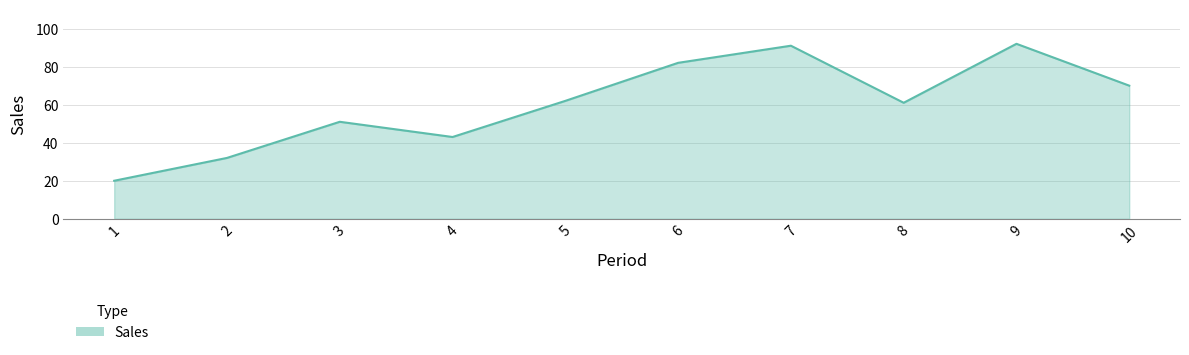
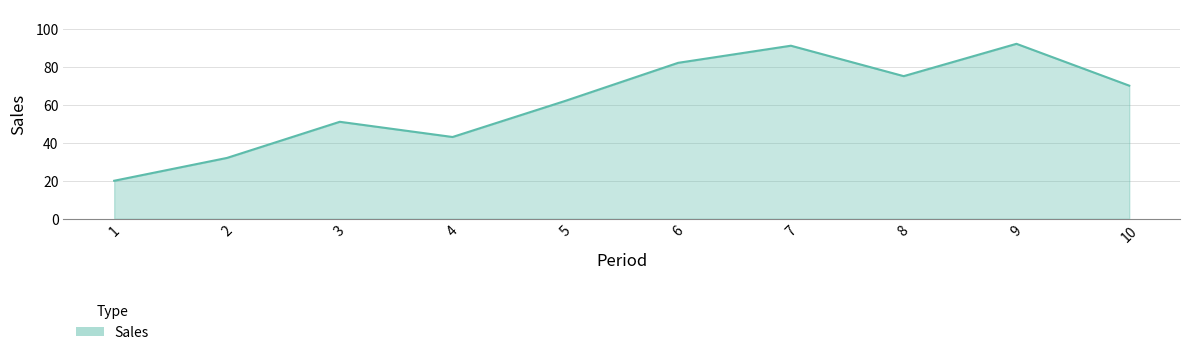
  {
    "1": 20,
    "2": 32,
    "3": 51,
    "4": 43,
    "5": 62,
    "6": 82,
    "7": 91,
-   "8": 61,
+   "8": 75,
    "9": 92,
    "10": 70
  }
